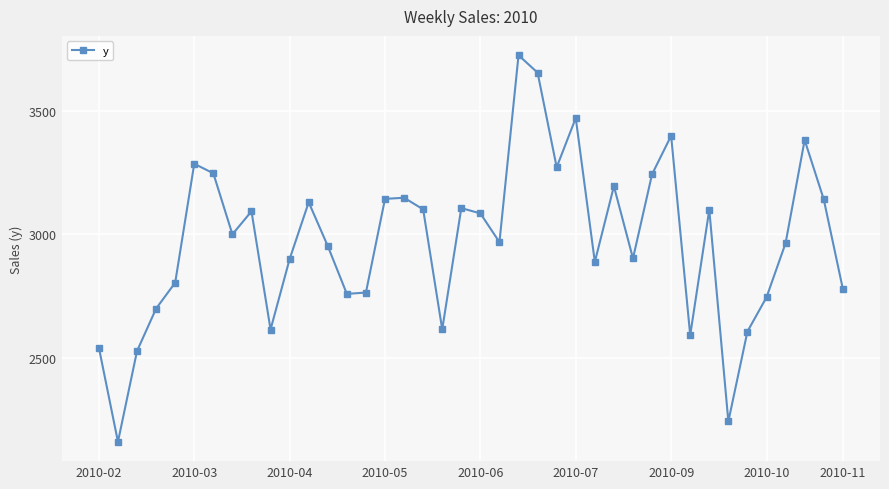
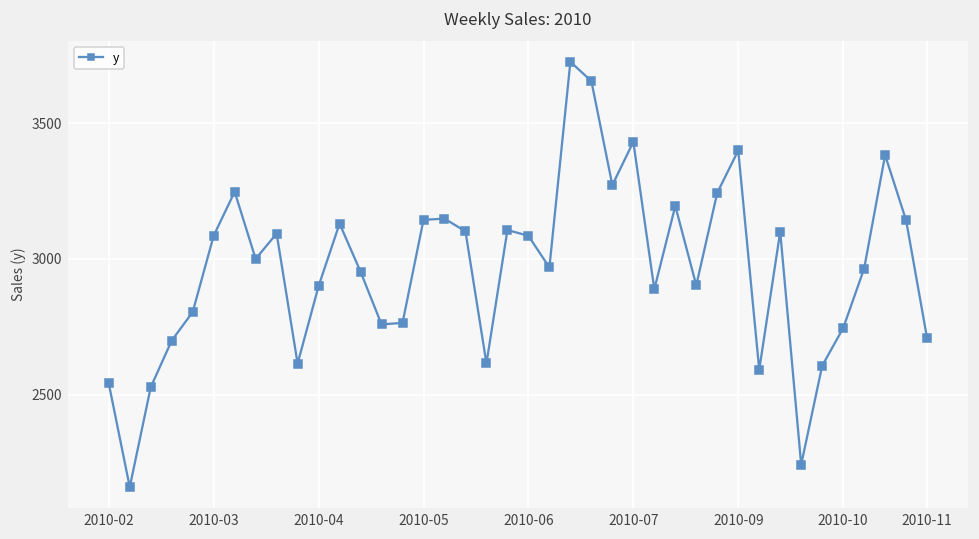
  {
    "2010-02": 2540,
-   "2010-03": 3290,
+   "2010-03": 3090,
    "2010-04": 2900,
    "2010-05": 3140,
    "2010-06": 3090,
-   "2010-07": 3470,
+   "2010-07": 3430,
    "2010-09": 3400,
    "2010-10": 2750,
-   "2010-11": 2780
+   "2010-11": 2710
  }
